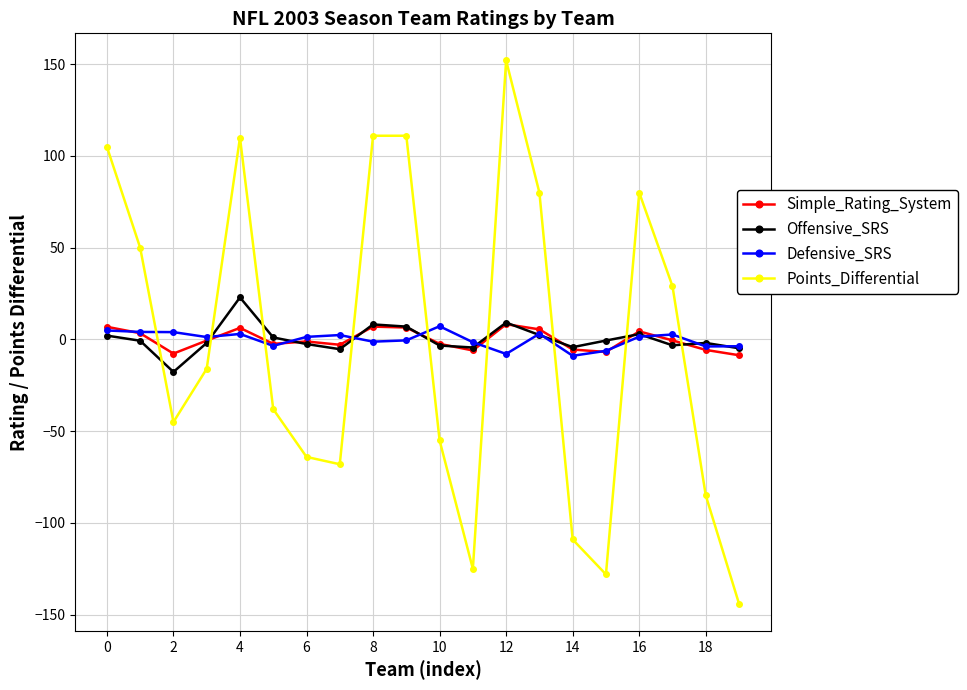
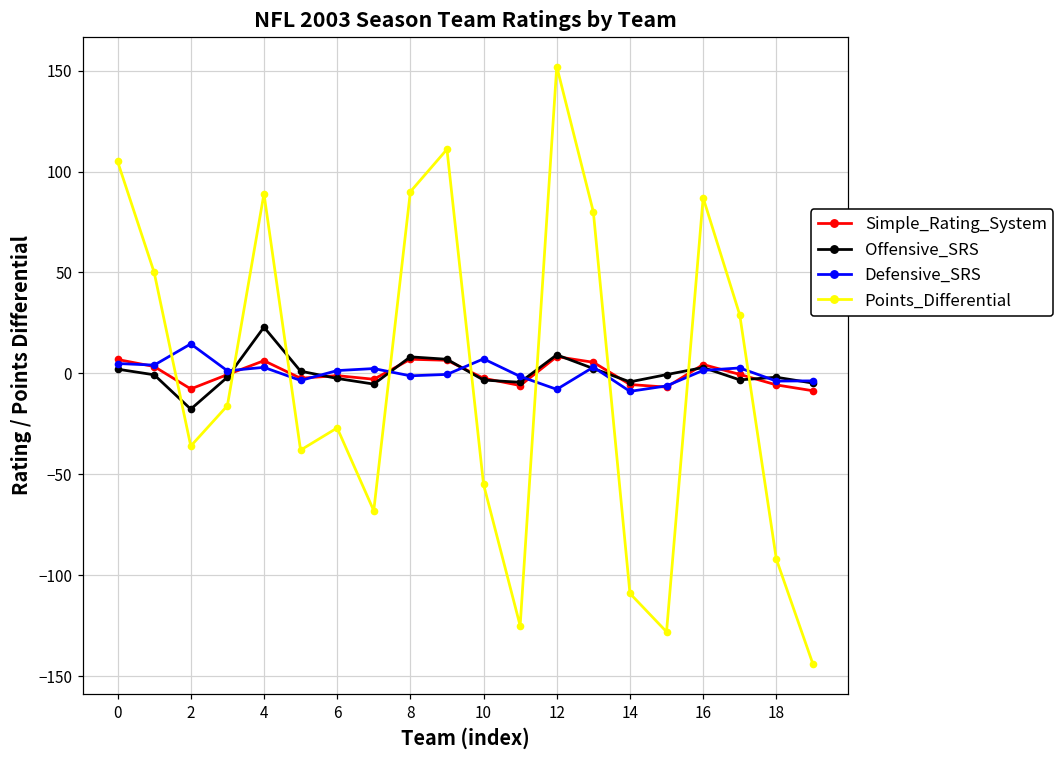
  {
    "Simple_Rating_System": {
      "0": 7,
      "2": -8,
      "4": 6,
      "16": 4,
      "18": -6
    },
    "Offensive_SRS": {
      "0": 2,
      "2": -18,
      "4": 23,
      "16": 3,
      "18": -2
    },
    "Defensive_SRS": {
      "0": 5,
-     "2": 4,
+     "2": 15,
      "4": 3,
      "6": 1,
      "8": -1,
      "10": 7,
      "12": -8,
      "14": -9,
      "16": 2,
      "18": -4
    },
    "Points_Differential": {
      "0": 105,
-     "2": -45,
-     "4": 110,
-     "6": -64,
-     "8": 111,
+     "2": -36,
+     "4": 89,
+     "6": -27,
+     "8": 90,
      "10": -55,
      "12": 152,
      "14": -109,
-     "16": 80,
-     "18": -85
+     "16": 87,
+     "18": -92
    }
  }
